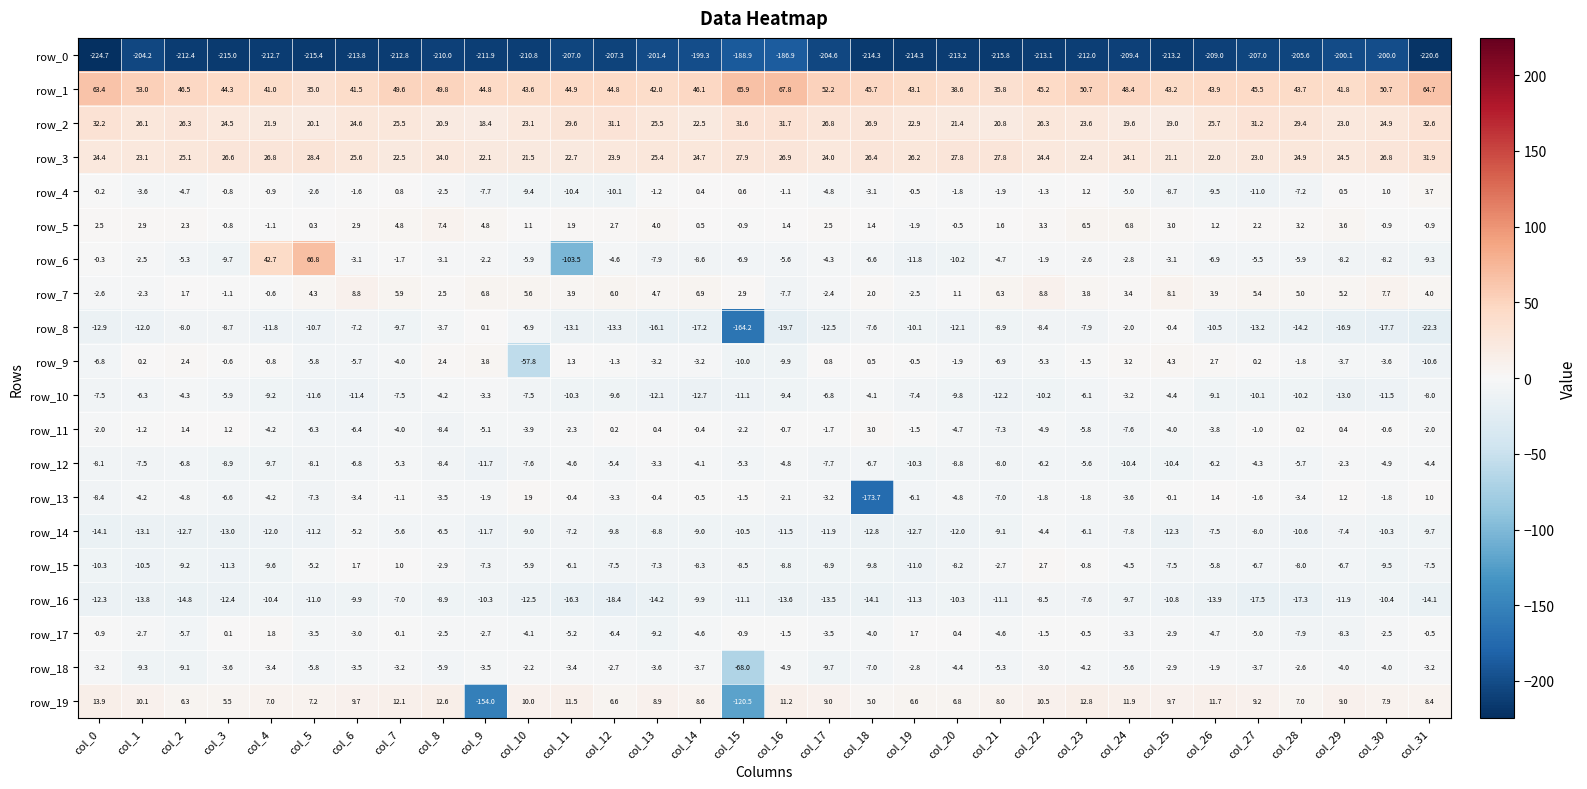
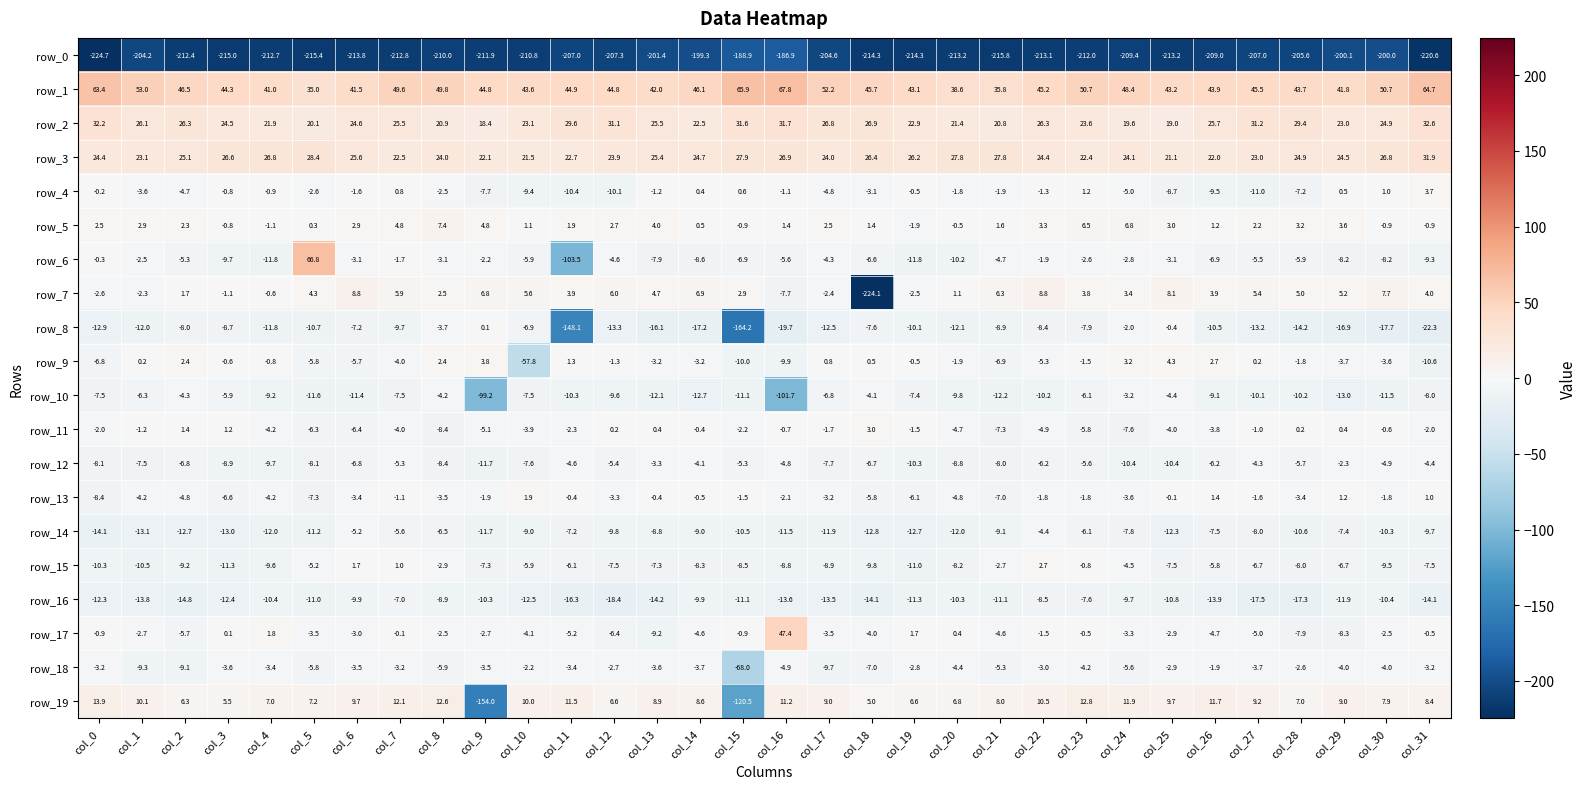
  {
    "row_6": {
      "col_0": -0.3,
      "col_1": -2.5,
      "col_2": -5.3,
      "col_3": -9.7,
-     "col_4": 42.7,
+     "col_4": -11.8,
      "col_5": 66.8,
      "col_6": -3.1,
      "col_7": -1.7,
      "col_8": -3.1,
      "col_9": -2.2,
      "col_10": -5.9,
      "col_11": -103.5,
      "col_12": -4.6,
      "col_13": -7.9,
      "col_14": -8.6,
      "col_15": -6.9,
      "col_16": -5.6,
      "col_17": -4.3,
      "col_18": -6.6,
      "col_19": -11.8,
      "col_20": -10.2,
      "col_21": -4.7,
      "col_22": -1.9,
      "col_23": -2.6,
      "col_24": -2.8,
      "col_25": -3.1,
      "col_26": -6.9,
      "col_27": -5.5,
      "col_28": -5.9,
      "col_29": -8.2,
      "col_30": -8.2,
      "col_31": -9.3
    },
    "row_7": {
      "col_0": -2.6,
      "col_1": -2.3,
      "col_2": 1.7,
      "col_3": -1.1,
      "col_4": -0.6,
      "col_5": 4.3,
      "col_6": 8.8,
      "col_7": 5.9,
      "col_8": 2.5,
      "col_9": 6.8,
      "col_10": 5.6,
      "col_11": 3.9,
      "col_12": 6.0,
      "col_13": 4.7,
      "col_14": 6.9,
      "col_15": 2.9,
      "col_16": -7.7,
      "col_17": -2.4,
-     "col_18": 2.0,
+     "col_18": -224.1,
      "col_19": -2.5,
      "col_20": 1.1,
      "col_21": 6.3,
      "col_22": 8.8,
      "col_23": 3.8,
      "col_24": 3.4,
      "col_25": 8.1,
      "col_26": 3.9,
      "col_27": 5.4,
      "col_28": 5.0,
      "col_29": 5.2,
      "col_30": 7.7,
      "col_31": 4.0
    },
    "row_8": {
      "col_0": -12.9,
      "col_1": -12.0,
      "col_2": -8.0,
      "col_3": -8.7,
      "col_4": -11.8,
      "col_5": -10.7,
      "col_6": -7.2,
      "col_7": -9.7,
      "col_8": -3.7,
      "col_9": 0.1,
      "col_10": -6.9,
-     "col_11": -13.1,
+     "col_11": -148.1,
      "col_12": -13.3,
      "col_13": -16.1,
      "col_14": -17.2,
      "col_15": -164.2,
      "col_16": -19.7,
      "col_17": -12.5,
      "col_18": -7.6,
      "col_19": -10.1,
      "col_20": -12.1,
      "col_21": -8.9,
      "col_22": -8.4,
      "col_23": -7.9,
      "col_24": -2.0,
      "col_25": -0.4,
      "col_26": -10.5,
      "col_27": -13.2,
      "col_28": -14.2,
      "col_29": -16.9,
      "col_30": -17.7,
      "col_31": -22.3
    },
    "row_10": {
      "col_0": -7.5,
      "col_1": -6.3,
      "col_2": -4.3,
      "col_3": -5.9,
      "col_4": -9.2,
      "col_5": -11.6,
      "col_6": -11.4,
      "col_7": -7.5,
      "col_8": -4.2,
-     "col_9": -3.3,
+     "col_9": -99.2,
      "col_10": -7.5,
      "col_11": -10.3,
      "col_12": -9.6,
      "col_13": -12.1,
      "col_14": -12.7,
      "col_15": -11.1,
-     "col_16": -9.4,
+     "col_16": -101.7,
      "col_17": -6.8,
      "col_18": -4.1,
      "col_19": -7.4,
      "col_20": -9.8,
      "col_21": -12.2,
      "col_22": -10.2,
      "col_23": -6.1,
      "col_24": -3.2,
      "col_25": -4.4,
      "col_26": -9.1,
      "col_27": -10.1,
      "col_28": -10.2,
      "col_29": -13.0,
      "col_30": -11.5,
      "col_31": -8.0
    },
    "row_13": {
      "col_0": -8.4,
      "col_1": -4.2,
      "col_2": -4.8,
      "col_3": -6.6,
      "col_4": -4.2,
      "col_5": -7.3,
      "col_6": -3.4,
      "col_7": -1.1,
      "col_8": -3.5,
      "col_9": -1.9,
      "col_10": 1.9,
      "col_11": -0.4,
      "col_12": -3.3,
      "col_13": -0.4,
      "col_14": -0.5,
      "col_15": -1.5,
      "col_16": -2.1,
      "col_17": -3.2,
-     "col_18": -173.7,
+     "col_18": -5.8,
      "col_19": -6.1,
      "col_20": -4.8,
      "col_21": -7.0,
      "col_22": -1.8,
      "col_23": -1.8,
      "col_24": -3.6,
      "col_25": -0.1,
      "col_26": 1.4,
      "col_27": -1.6,
      "col_28": -3.4,
      "col_29": 1.2,
      "col_30": -1.8,
      "col_31": 1.0
    },
    "row_17": {
      "col_0": -0.9,
      "col_1": -2.7,
      "col_2": -5.7,
      "col_3": 0.1,
      "col_4": 1.8,
      "col_5": -3.5,
      "col_6": -3.0,
      "col_7": -0.1,
      "col_8": -2.5,
      "col_9": -2.7,
      "col_10": -4.1,
      "col_11": -5.2,
      "col_12": -6.4,
      "col_13": -9.2,
      "col_14": -4.6,
      "col_15": -0.9,
-     "col_16": -1.5,
+     "col_16": 47.4,
      "col_17": -3.5,
      "col_18": -4.0,
      "col_19": 1.7,
      "col_20": 0.4,
      "col_21": -4.6,
      "col_22": -1.5,
      "col_23": -0.5,
      "col_24": -3.3,
      "col_25": -2.9,
      "col_26": -4.7,
      "col_27": -5.0,
      "col_28": -7.9,
      "col_29": -8.3,
      "col_30": -2.5,
      "col_31": -0.5
    }
  }
